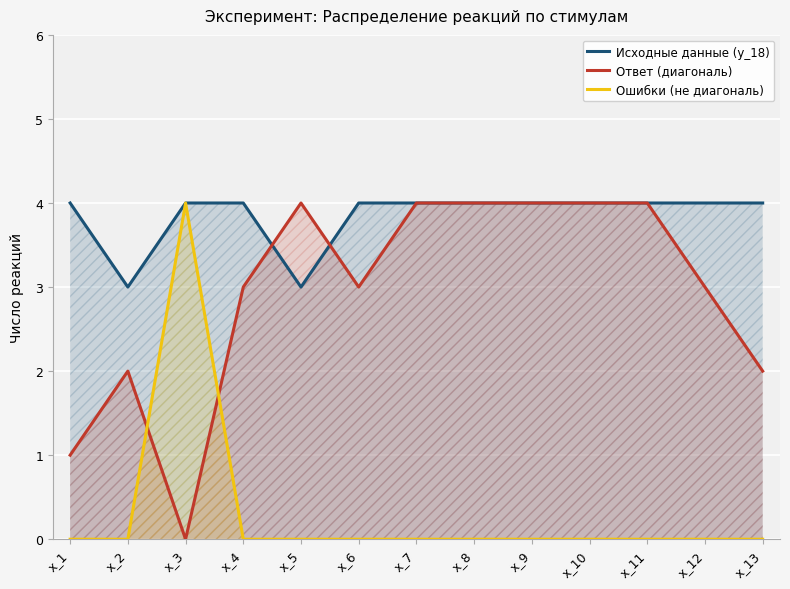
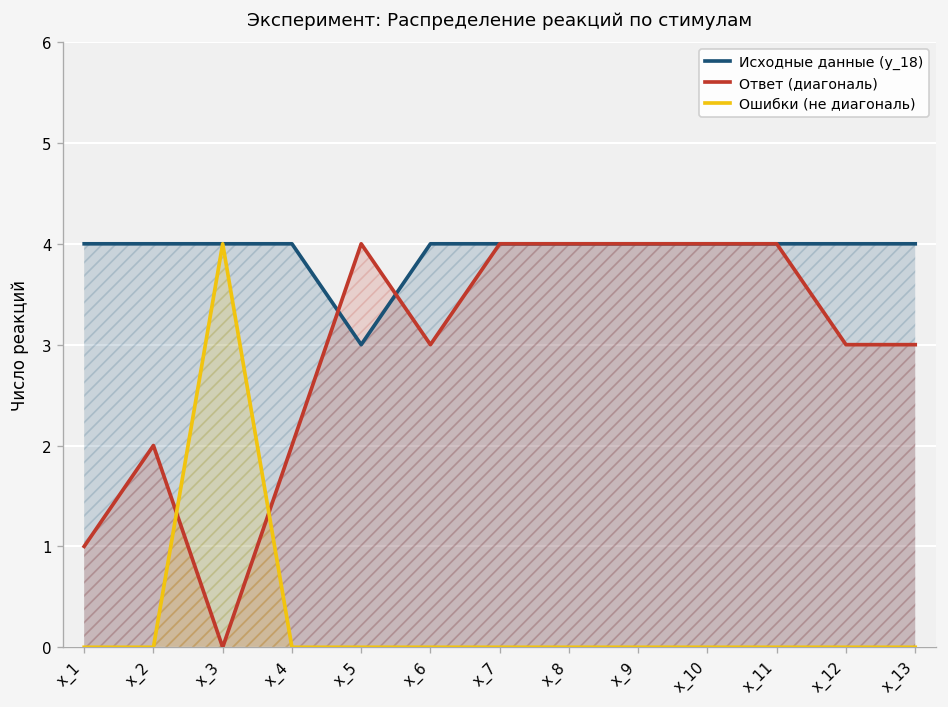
  {
    "Исходные данные (y_18)": {
      "x_1": 4,
-     "x_2": 3,
+     "x_2": 4,
      "x_4": 4,
      "x_5": 3,
      "x_6": 4,
      "x_12": 4,
      "x_13": 4
    },
    "Ответ (диагональ)": {
      "x_1": 1,
      "x_2": 2,
      "x_3": 0,
-     "x_4": 3,
+     "x_4": 2,
      "x_5": 4,
      "x_6": 3,
      "x_12": 3,
-     "x_13": 2
+     "x_13": 3
    },
    "Ошибки (не диагональ)": {
      "x_1": 0,
      "x_2": 0,
      "x_4": 0,
      "x_5": 0,
      "x_6": 0,
      "x_7": 0,
      "x_8": 0,
      "x_9": 0,
      "x_10": 0,
      "x_11": 0,
      "x_12": 0,
      "x_13": 0
    }
  }
